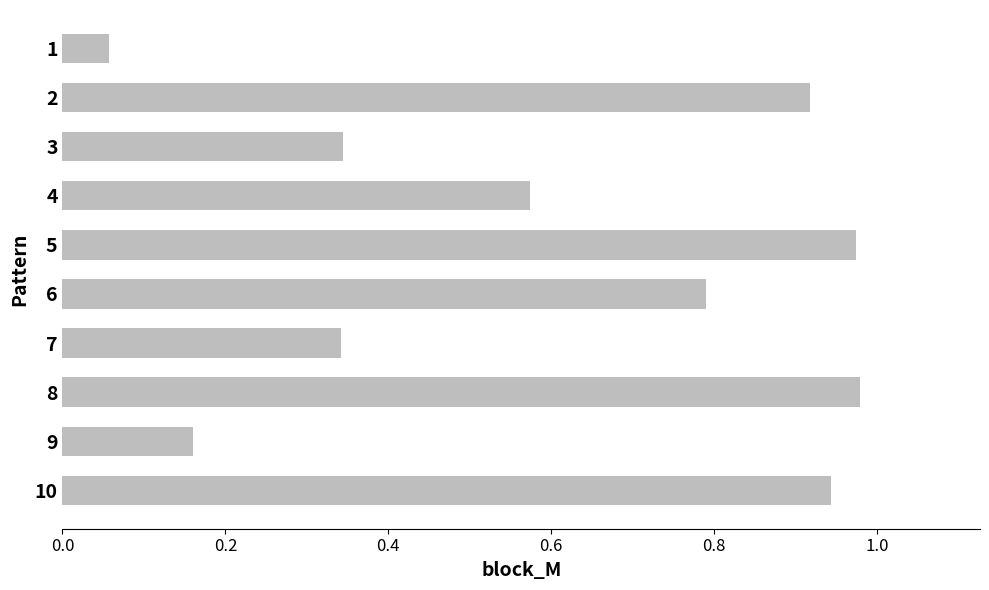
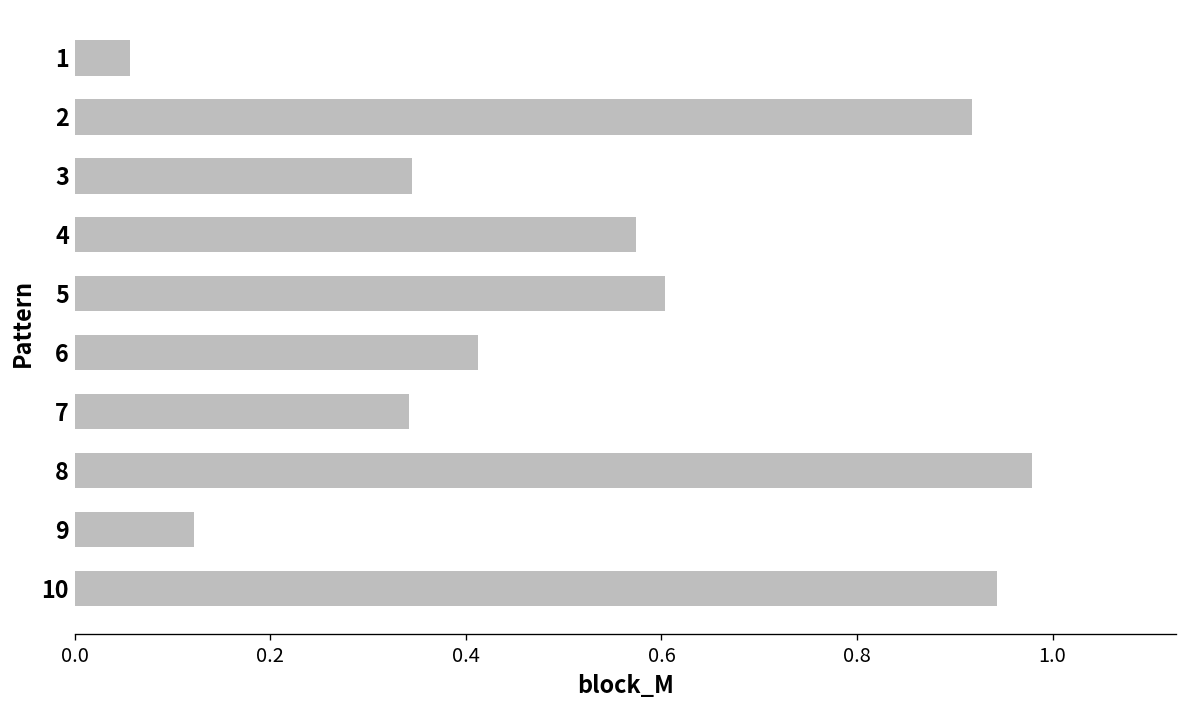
  {
    "1": 0.06,
    "2": 0.92,
    "3": 0.34,
    "4": 0.57,
-   "5": 0.97,
-   "6": 0.79,
+   "5": 0.60,
+   "6": 0.41,
    "7": 0.34,
    "8": 0.98,
-   "9": 0.16,
+   "9": 0.12,
    "10": 0.94
  }
